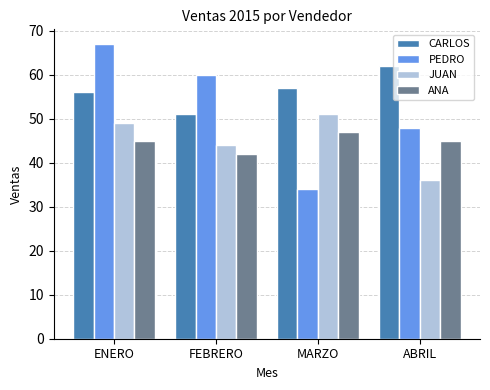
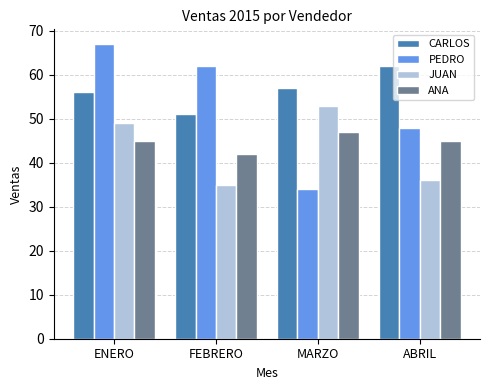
  {
    "PEDRO": {
      "ENERO": 67,
-     "FEBRERO": 60,
+     "FEBRERO": 62,
      "MARZO": 34,
      "ABRIL": 48
    },
    "JUAN": {
      "ENERO": 49,
-     "FEBRERO": 44,
-     "MARZO": 51,
+     "FEBRERO": 35,
+     "MARZO": 53,
      "ABRIL": 36
    }
  }
